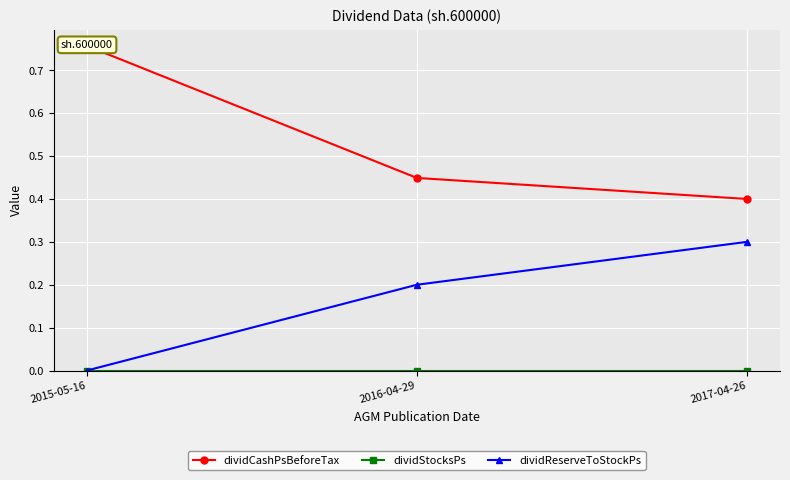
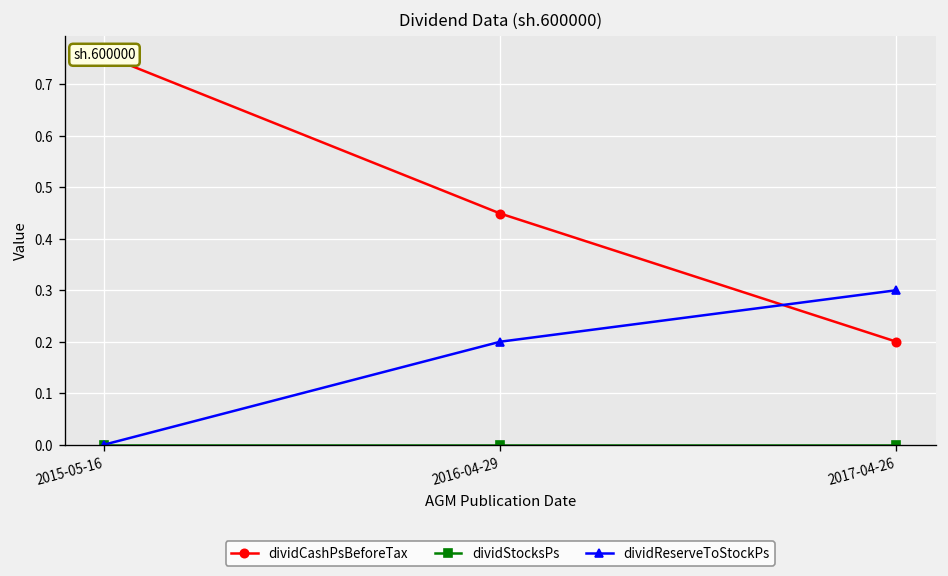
  {
    "dividCashPsBeforeTax": {
      "2016-04-29": 0.45,
-     "2017-04-26": 0.4
+     "2017-04-26": 0.2
    },
    "dividStocksPs": {
      "2016-04-29": 0.0,
      "2017-04-26": 0.0
    },
    "dividReserveToStockPs": {
      "2016-04-29": 0.2,
      "2017-04-26": 0.3
    }
  }
